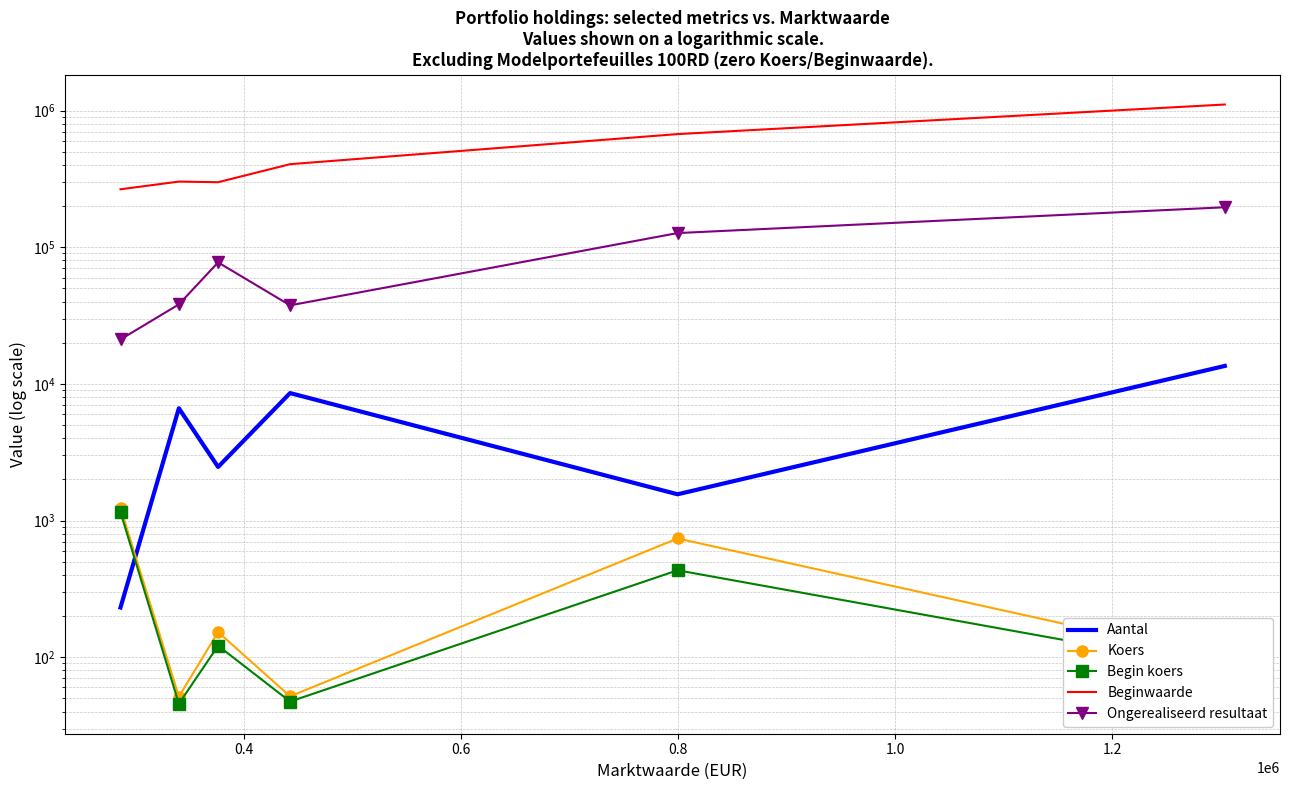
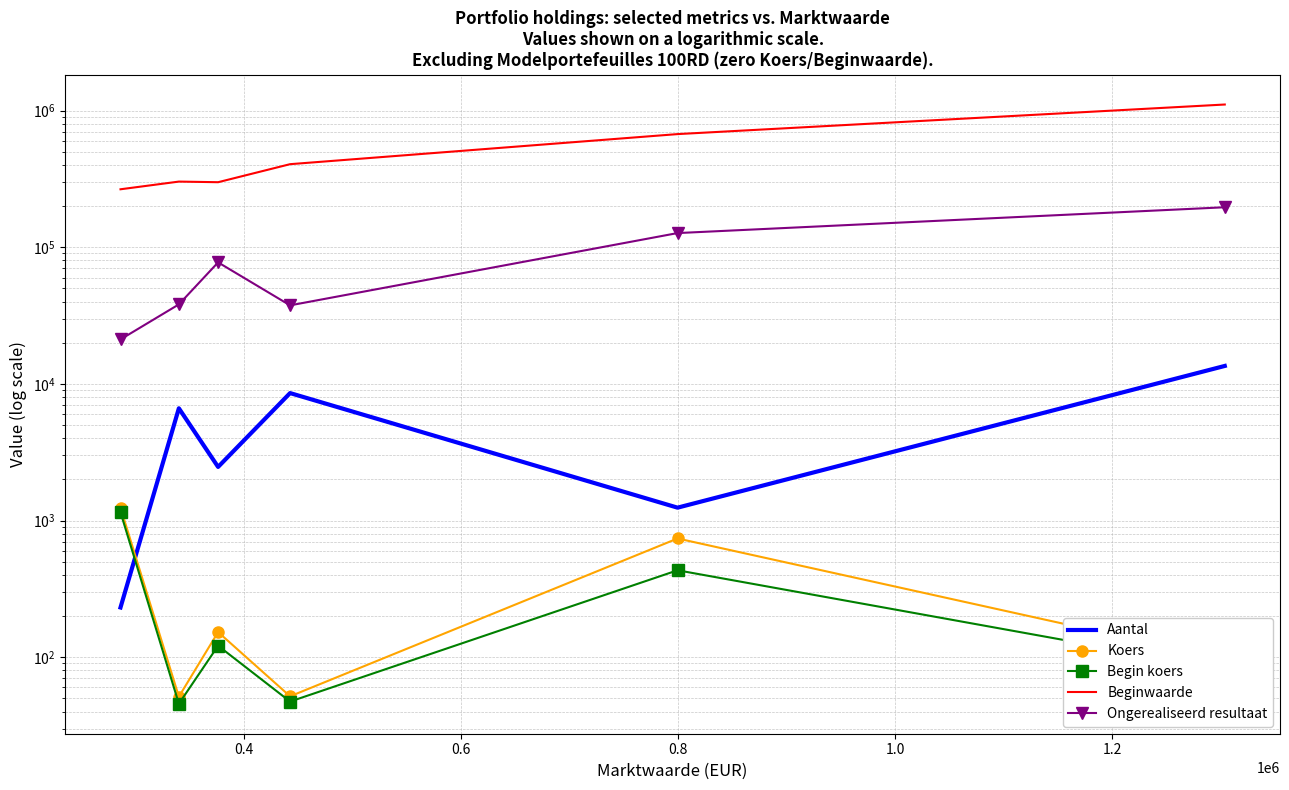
  {
    "Aantal": {
-     "0.8": 1600
+     "0.8": 1200
    },
    "Koers": {
      "0.8": 700
    },
    "Begin koers": {
      "0.8": 430
    },
    "Beginwaarde": {
      "0.8": 700000
    },
    "Ongerealiseerd resultaat": {
      "0.8": 130000
    }
  }
